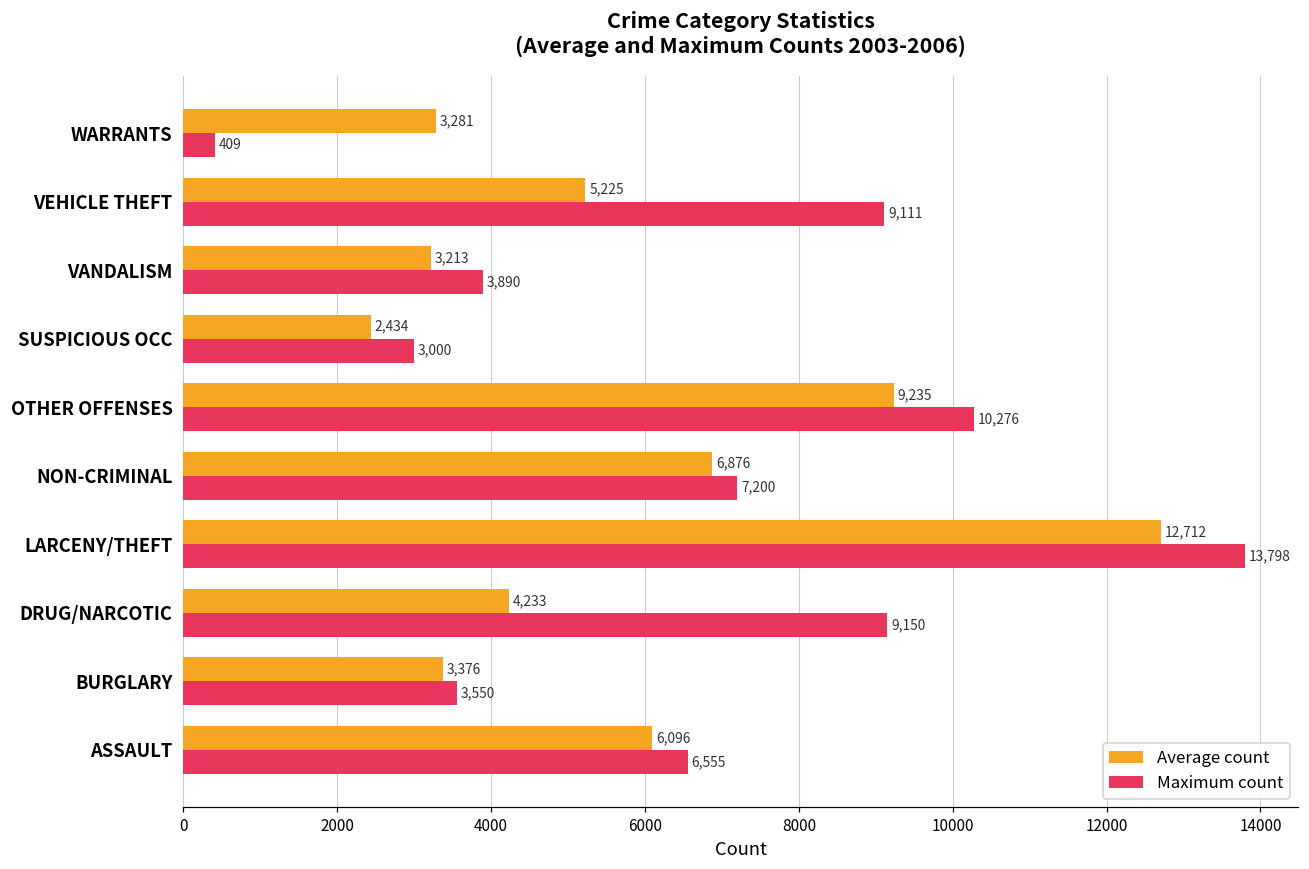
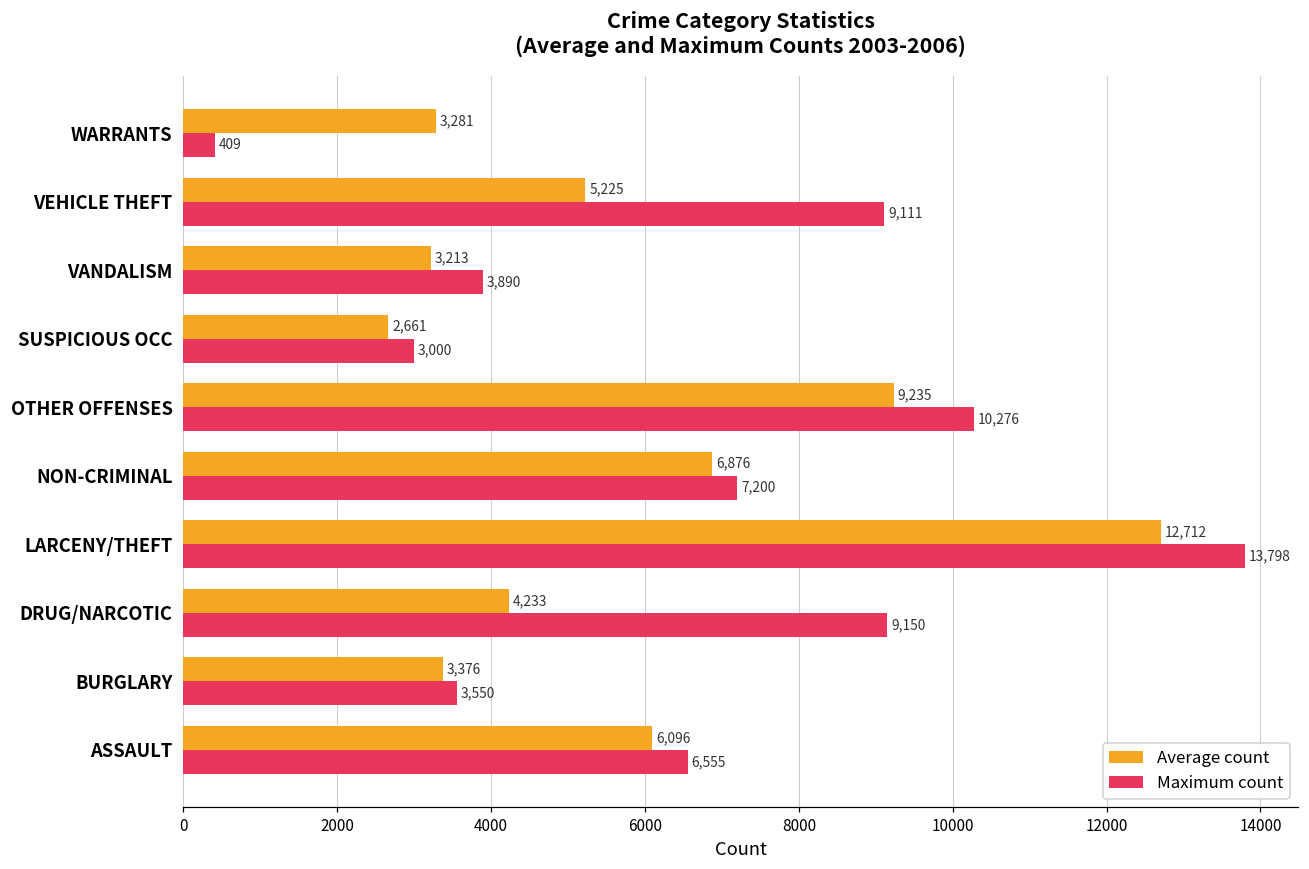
  {
    "Average count": {
      "WARRANTS": "3,281",
      "VEHICLE THEFT": "5,225",
      "VANDALISM": "3,213",
-     "SUSPICIOUS OCC": "2,434",
+     "SUSPICIOUS OCC": "2,661",
      "OTHER OFFENSES": "9,235",
      "NON-CRIMINAL": "6,876",
      "LARCENY/THEFT": "12,712",
      "DRUG/NARCOTIC": "4,233",
      "BURGLARY": "3,376",
      "ASSAULT": "6,096"
    },
    "Maximum count": {
      "WARRANTS": "409",
      "VEHICLE THEFT": "9,111",
      "VANDALISM": "3,890",
      "SUSPICIOUS OCC": "3,000",
      "OTHER OFFENSES": "10,276",
      "NON-CRIMINAL": "7,200",
      "LARCENY/THEFT": "13,798",
      "DRUG/NARCOTIC": "9,150",
      "BURGLARY": "3,550",
      "ASSAULT": "6,555"
    }
  }
